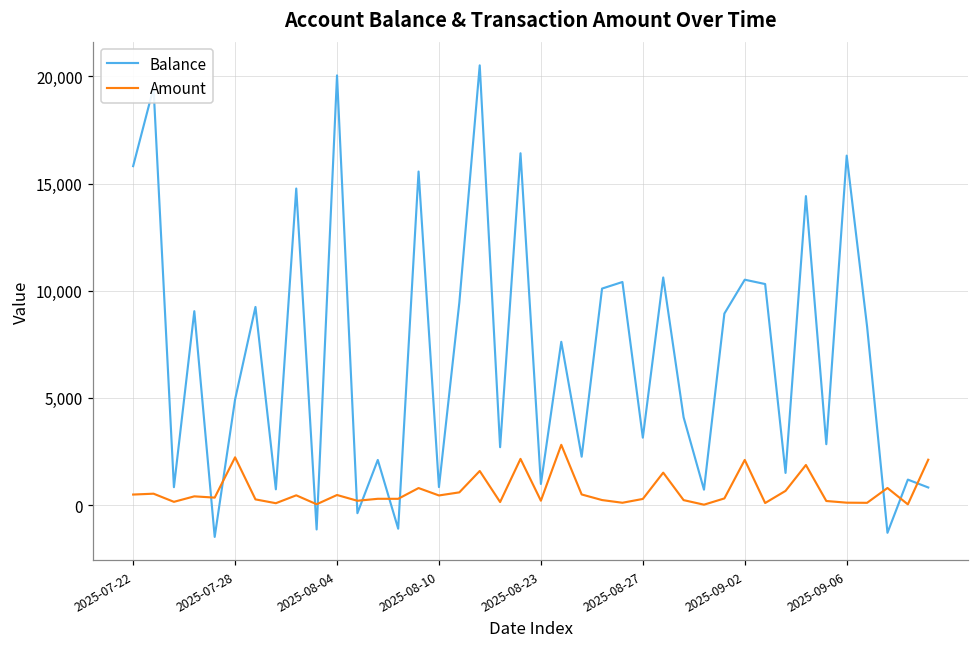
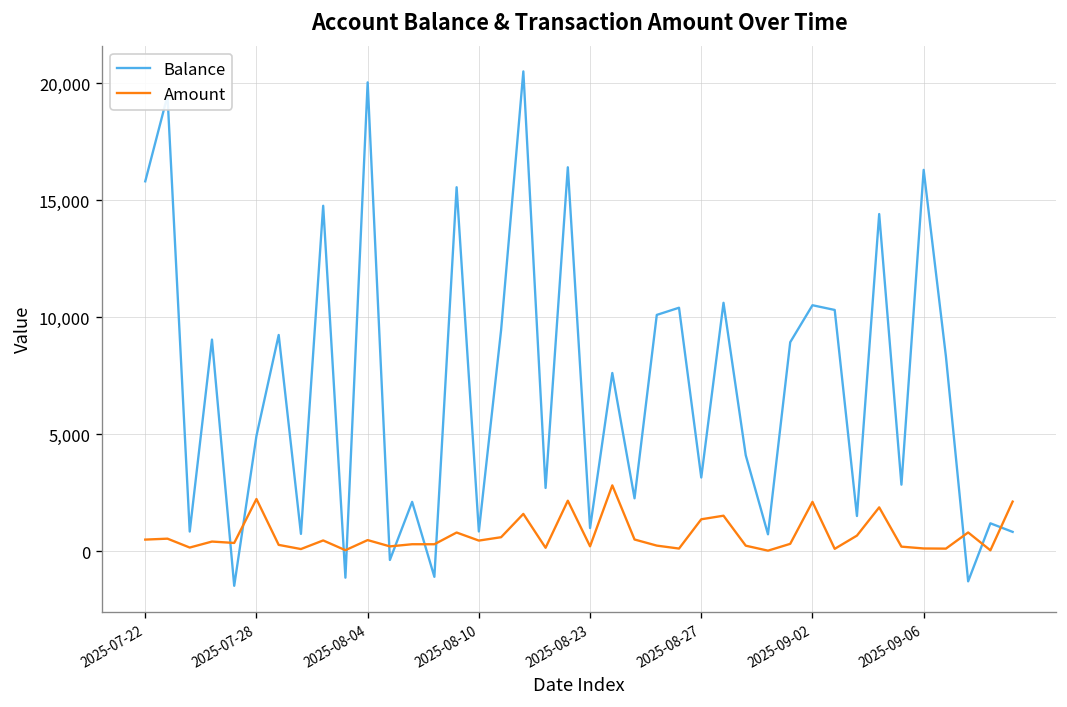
  {
    "Balance": {
      "2025-07-22": "15,800",
      "2025-08-27": "3,100"
    },
    "Amount": {
      "2025-07-22": "500",
-     "2025-08-27": "300"
+     "2025-08-27": "1,400"
    }
  }
